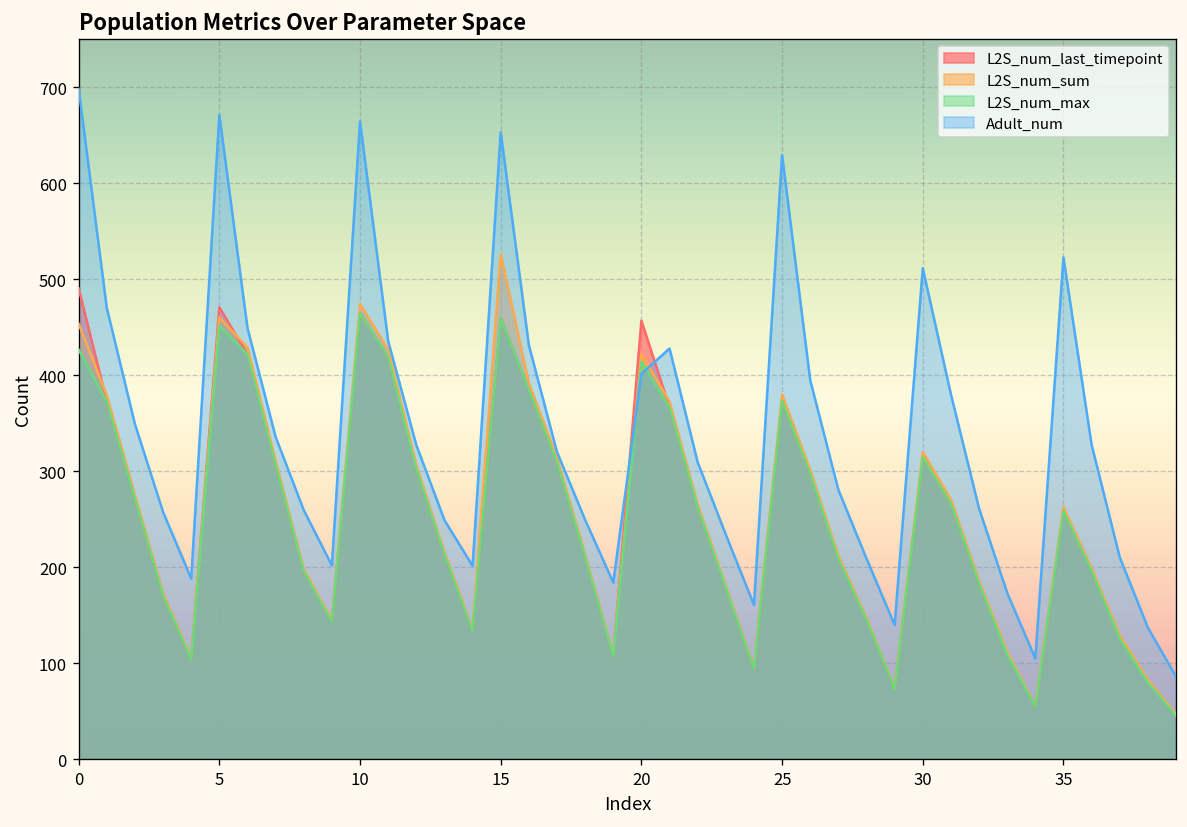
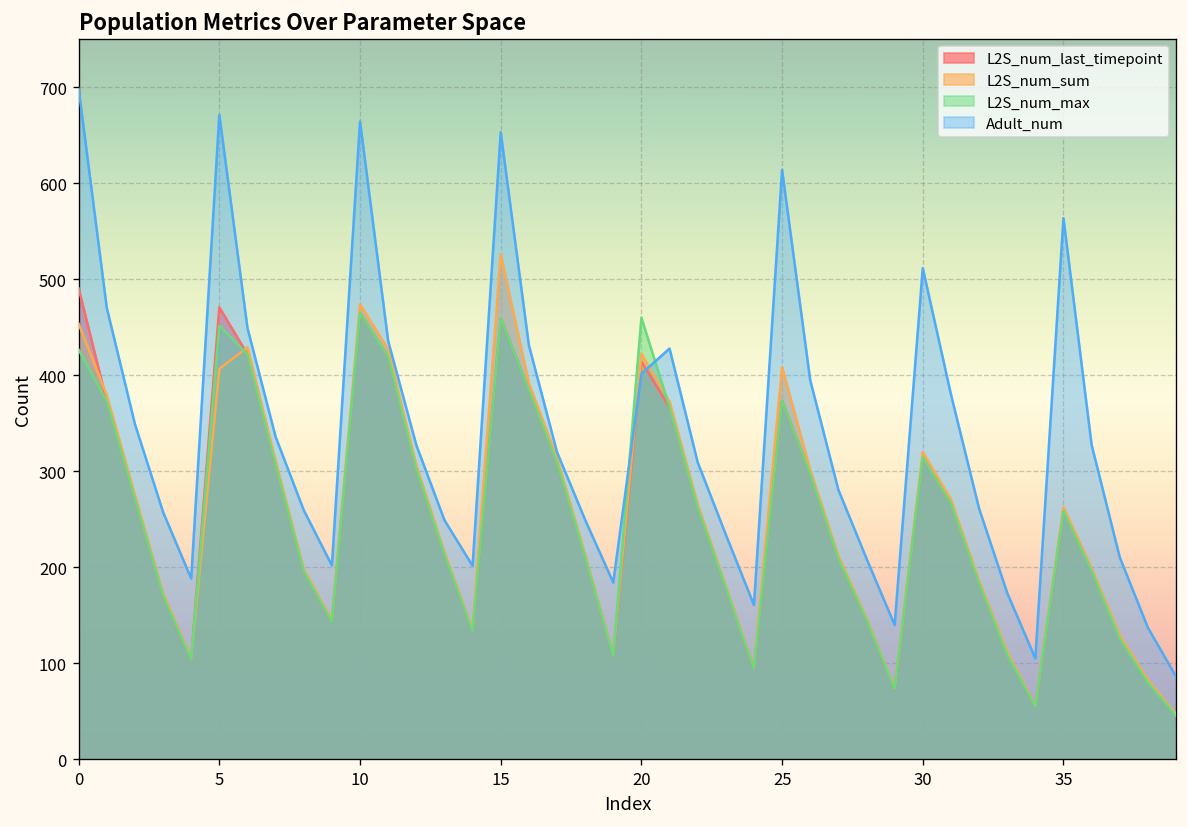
  {
    "L2S_num_last_timepoint": {
      "0": 490,
      "5": 470,
-     "20": 460
+     "20": 410
    },
    "L2S_num_sum": {
      "0": 450,
-     "5": 460,
+     "5": 410,
      "10": 470,
      "15": 530,
      "20": 420,
-     "25": 380,
+     "25": 410,
      "30": 320,
      "35": 260
    },
    "L2S_num_max": {
      "0": 430,
      "5": 450,
-     "20": 410
+     "20": 460
    },
    "Adult_num": {
      "0": 700,
      "5": 670,
      "10": 660,
      "15": 650,
      "20": 400,
-     "25": 630,
+     "25": 610,
      "30": 510,
-     "35": 520
+     "35": 560
    }
  }
